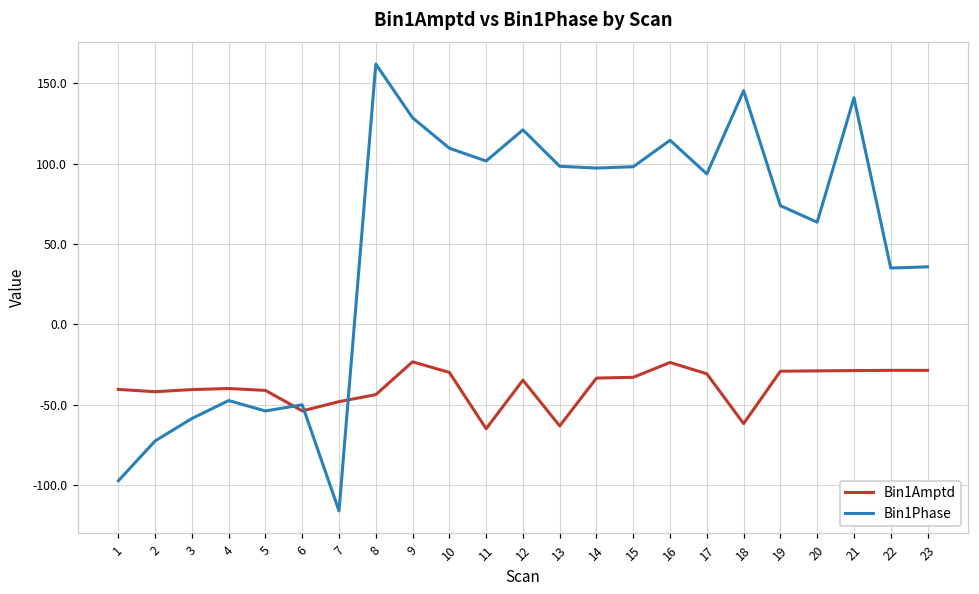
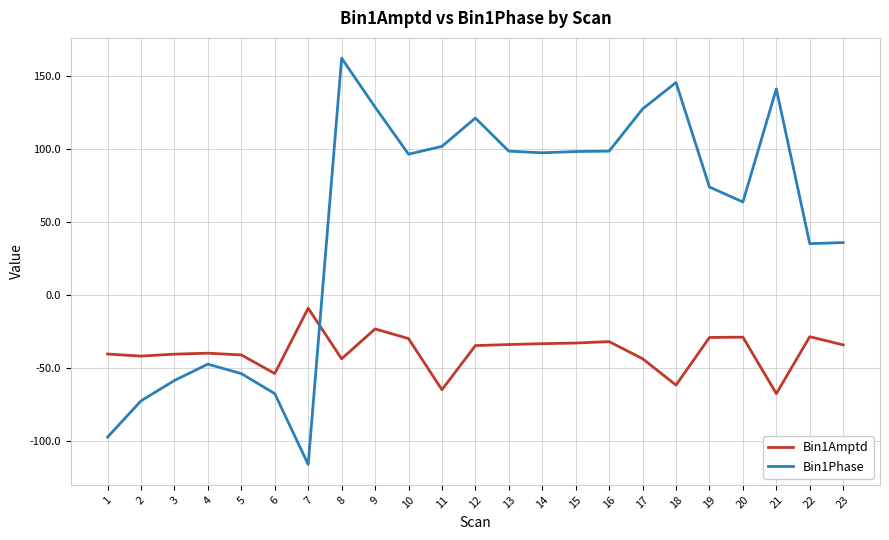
  {
    "Bin1Amptd": {
      "1": -40,
      "2": -42,
      "3": -40,
      "4": -40,
      "5": -41,
      "6": -54,
-     "7": -48,
+     "7": -9,
      "8": -44,
      "9": -23,
      "10": -30,
      "11": -65,
      "12": -35,
-     "13": -63,
+     "13": -34,
      "14": -33,
      "15": -33,
-     "16": -24,
-     "17": -31,
+     "16": -32,
+     "17": -44,
      "18": -62,
      "19": -29,
      "20": -29,
-     "21": -29,
+     "21": -67,
      "22": -29,
-     "23": -29
+     "23": -34
    },
    "Bin1Phase": {
      "1": -97,
      "2": -72,
      "3": -58,
      "4": -47,
      "5": -54,
-     "6": -50,
+     "6": -67,
      "7": -116,
      "8": 162,
      "9": 128,
-     "10": 110,
+     "10": 96,
      "11": 102,
      "12": 121,
      "13": 98,
      "14": 97,
      "15": 98,
-     "16": 114,
-     "17": 94,
+     "16": 98,
+     "17": 127,
      "18": 145,
      "19": 74,
      "20": 64,
      "21": 141,
      "22": 35,
      "23": 36
    }
  }
